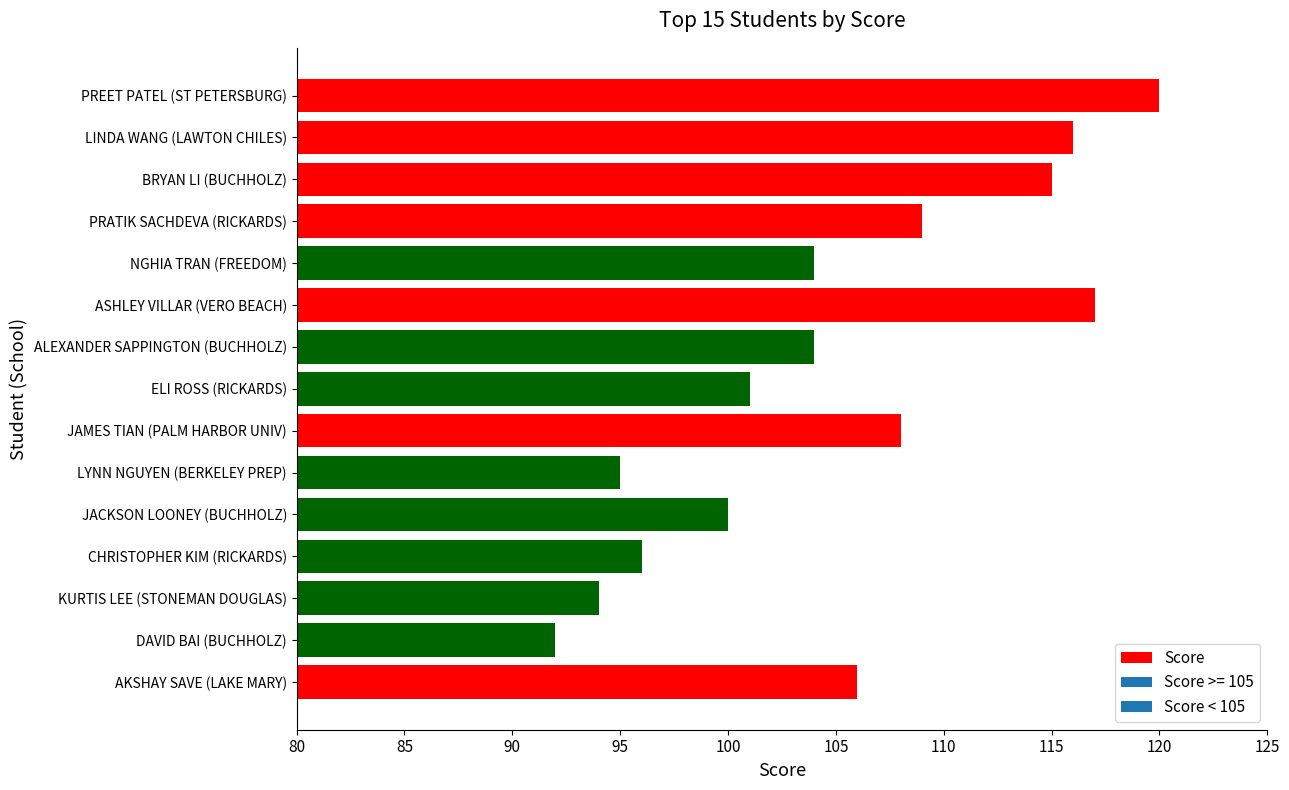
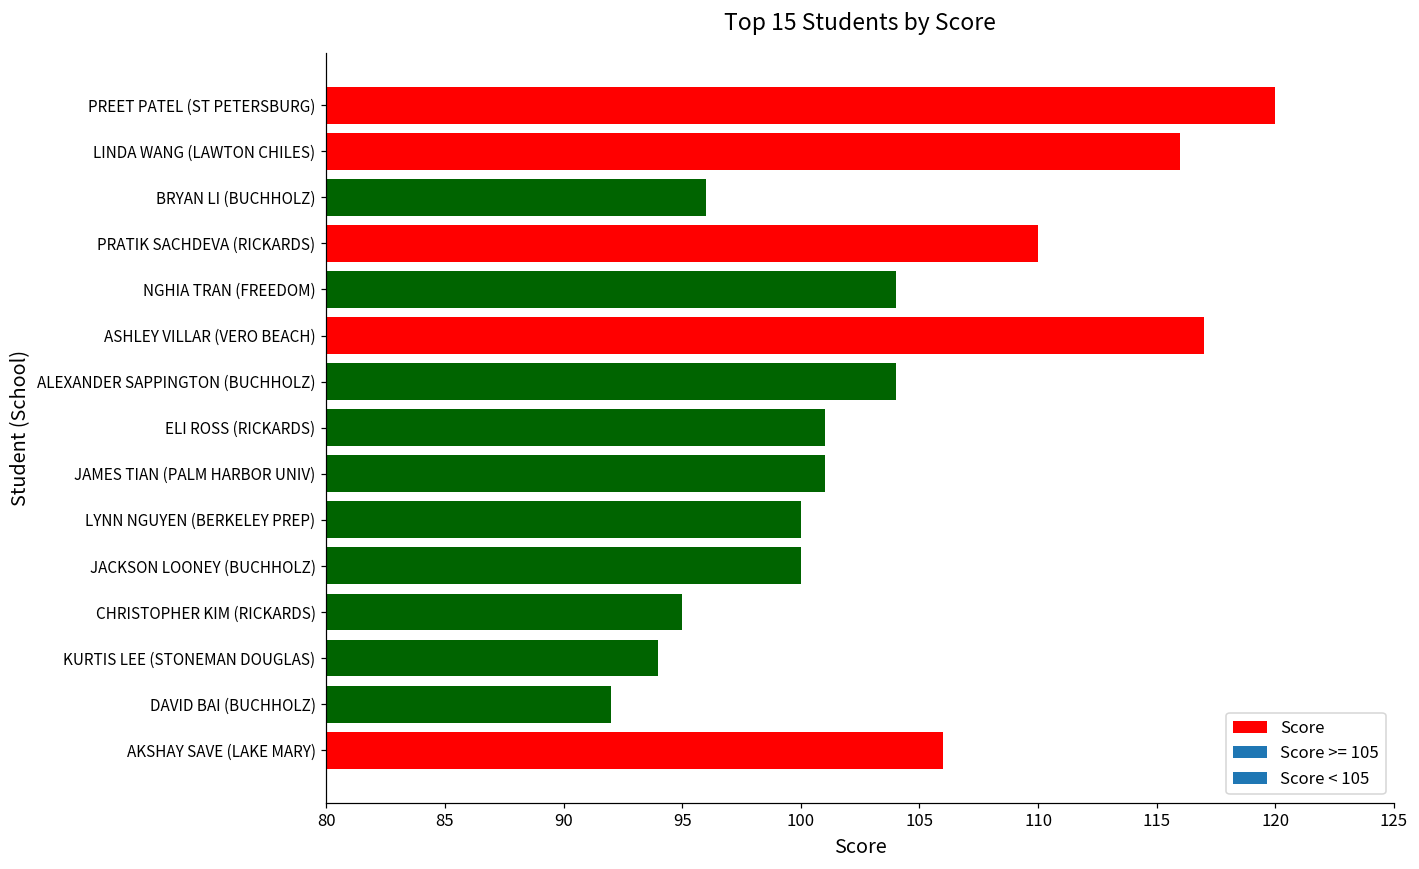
  {
    "PREET PATEL (ST PETERSBURG)": 120,
    "LINDA WANG (LAWTON CHILES)": 116,
-   "BRYAN LI (BUCHHOLZ)": 115,
-   "PRATIK SACHDEVA (RICKARDS)": 109,
+   "BRYAN LI (BUCHHOLZ)": 96,
+   "PRATIK SACHDEVA (RICKARDS)": 110,
    "NGHIA TRAN (FREEDOM)": 104,
    "ASHLEY VILLAR (VERO BEACH)": 117,
    "ALEXANDER SAPPINGTON (BUCHHOLZ)": 104,
    "ELI ROSS (RICKARDS)": 101,
-   "JAMES TIAN (PALM HARBOR UNIV)": 108,
-   "LYNN NGUYEN (BERKELEY PREP)": 95,
+   "JAMES TIAN (PALM HARBOR UNIV)": 101,
+   "LYNN NGUYEN (BERKELEY PREP)": 100,
    "JACKSON LOONEY (BUCHHOLZ)": 100,
-   "CHRISTOPHER KIM (RICKARDS)": 96,
+   "CHRISTOPHER KIM (RICKARDS)": 95,
    "KURTIS LEE (STONEMAN DOUGLAS)": 94,
    "DAVID BAI (BUCHHOLZ)": 92,
    "AKSHAY SAVE (LAKE MARY)": 106
  }
